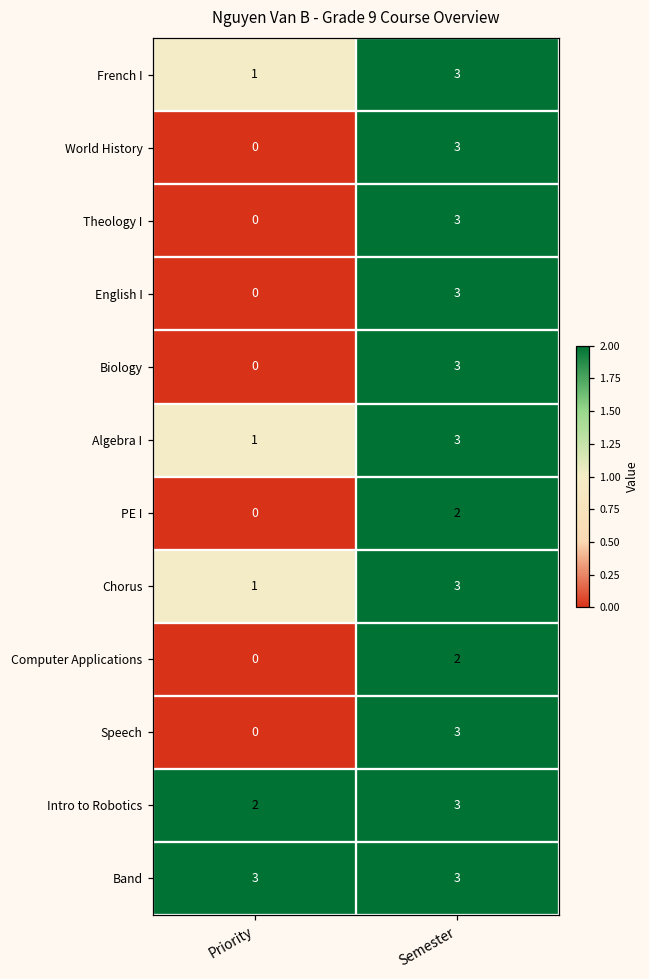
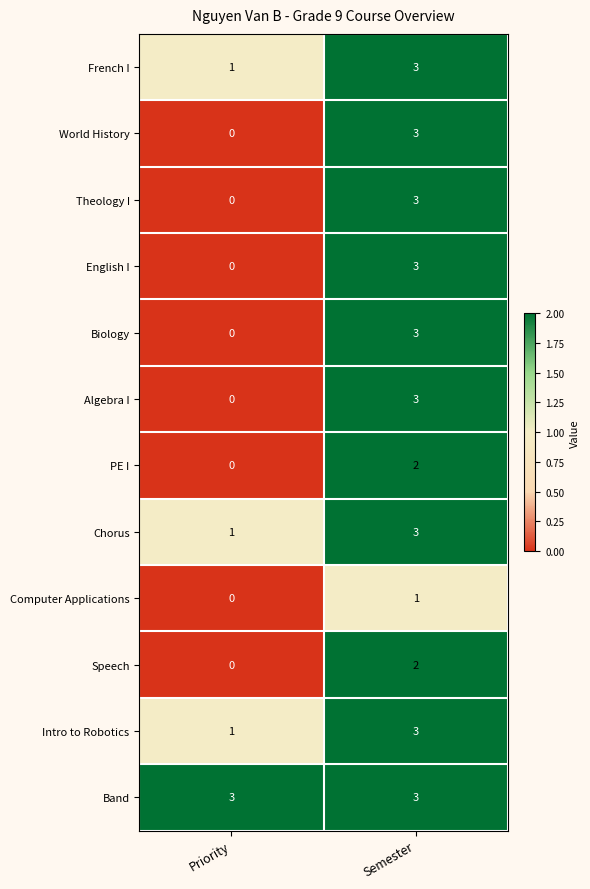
  {
    "French I": {
      "Priority": 1,
      "Semester": 3
    },
    "World History": {
      "Priority": 0,
      "Semester": 3
    },
    "Theology I": {
      "Priority": 0,
      "Semester": 3
    },
    "English I": {
      "Priority": 0,
      "Semester": 3
    },
    "Biology": {
      "Priority": 0,
      "Semester": 3
    },
    "Algebra I": {
-     "Priority": 1,
+     "Priority": 0,
      "Semester": 3
    },
    "PE I": {
      "Priority": 0,
      "Semester": 2
    },
    "Chorus": {
      "Priority": 1,
      "Semester": 3
    },
    "Computer Applications": {
      "Priority": 0,
-     "Semester": 2
+     "Semester": 1
    },
    "Speech": {
      "Priority": 0,
-     "Semester": 3
+     "Semester": 2
    },
    "Intro to Robotics": {
-     "Priority": 2,
+     "Priority": 1,
      "Semester": 3
    },
    "Band": {
      "Priority": 3,
      "Semester": 3
    }
  }
